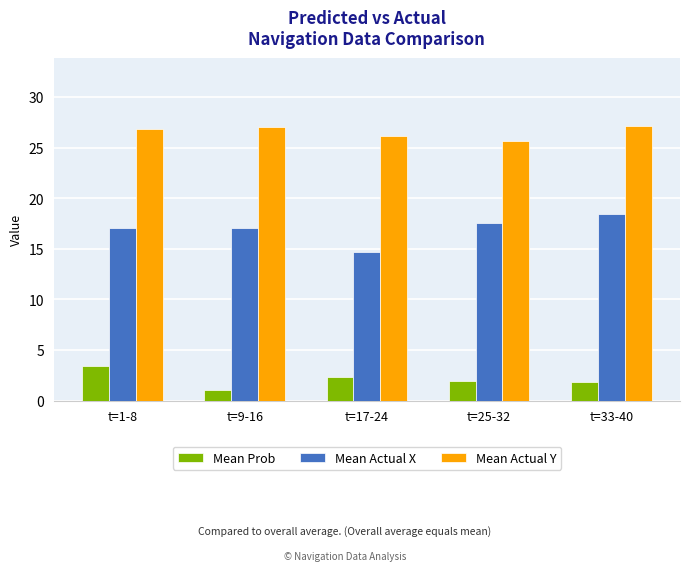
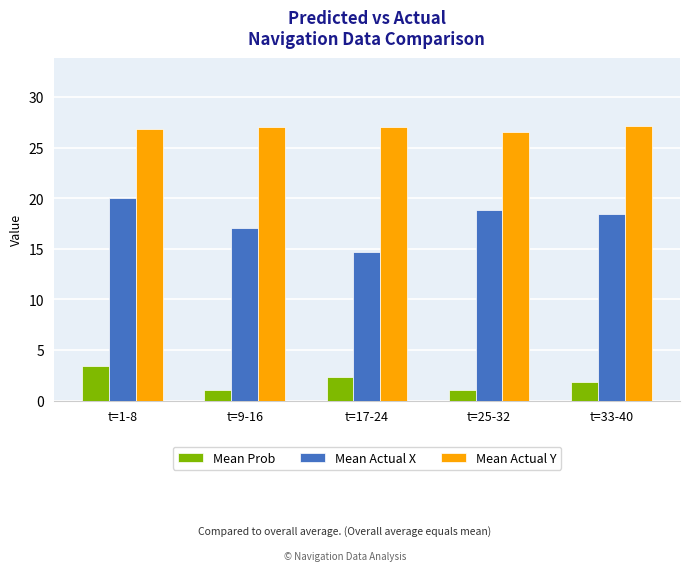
  {
    "Mean Prob": {
      "t=1-8": 3.4,
      "t=9-16": 1.0,
      "t=17-24": 2.3,
-     "t=25-32": 1.9,
+     "t=25-32": 1.0,
      "t=33-40": 1.9
    },
    "Mean Actual X": {
-     "t=1-8": 17,
+     "t=1-8": 20,
      "t=9-16": 17.0,
      "t=17-24": 14.7,
-     "t=25-32": 17.5,
+     "t=25-32": 18.8,
      "t=33-40": 18.4
    },
    "Mean Actual Y": {
      "t=1-8": 26.8,
      "t=9-16": 27.0,
-     "t=17-24": 26.1,
-     "t=25-32": 25.6,
+     "t=17-24": 27.0,
+     "t=25-32": 26.5,
      "t=33-40": 27.1
    }
  }
